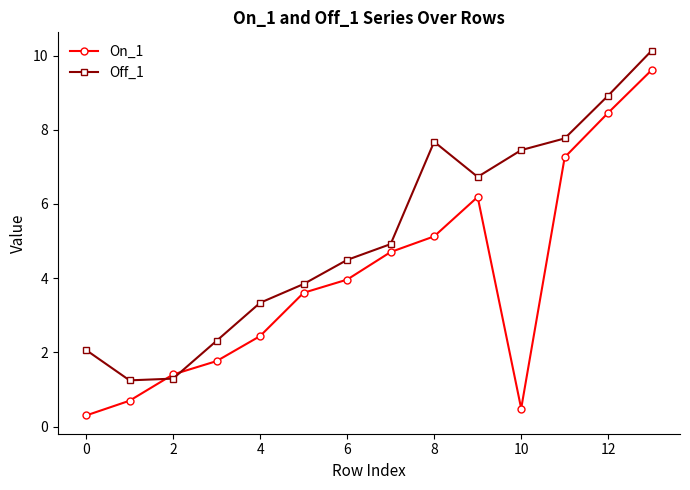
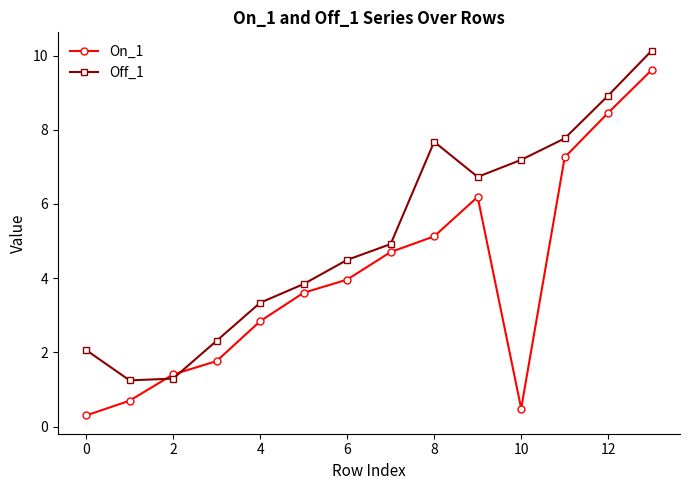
  {
    "On_1": {
      "0": 0.3,
      "2": 1.4,
-     "4": 2.4,
+     "4": 2.8,
      "6": 4.0,
      "8": 5.1,
      "10": 0.5,
      "12": 8.5
    },
    "Off_1": {
      "0": 2.1,
      "2": 1.3,
      "4": 3.3,
      "6": 4.5,
      "8": 7.7,
-     "10": 7.5,
+     "10": 7.2,
      "12": 8.9
    }
  }
